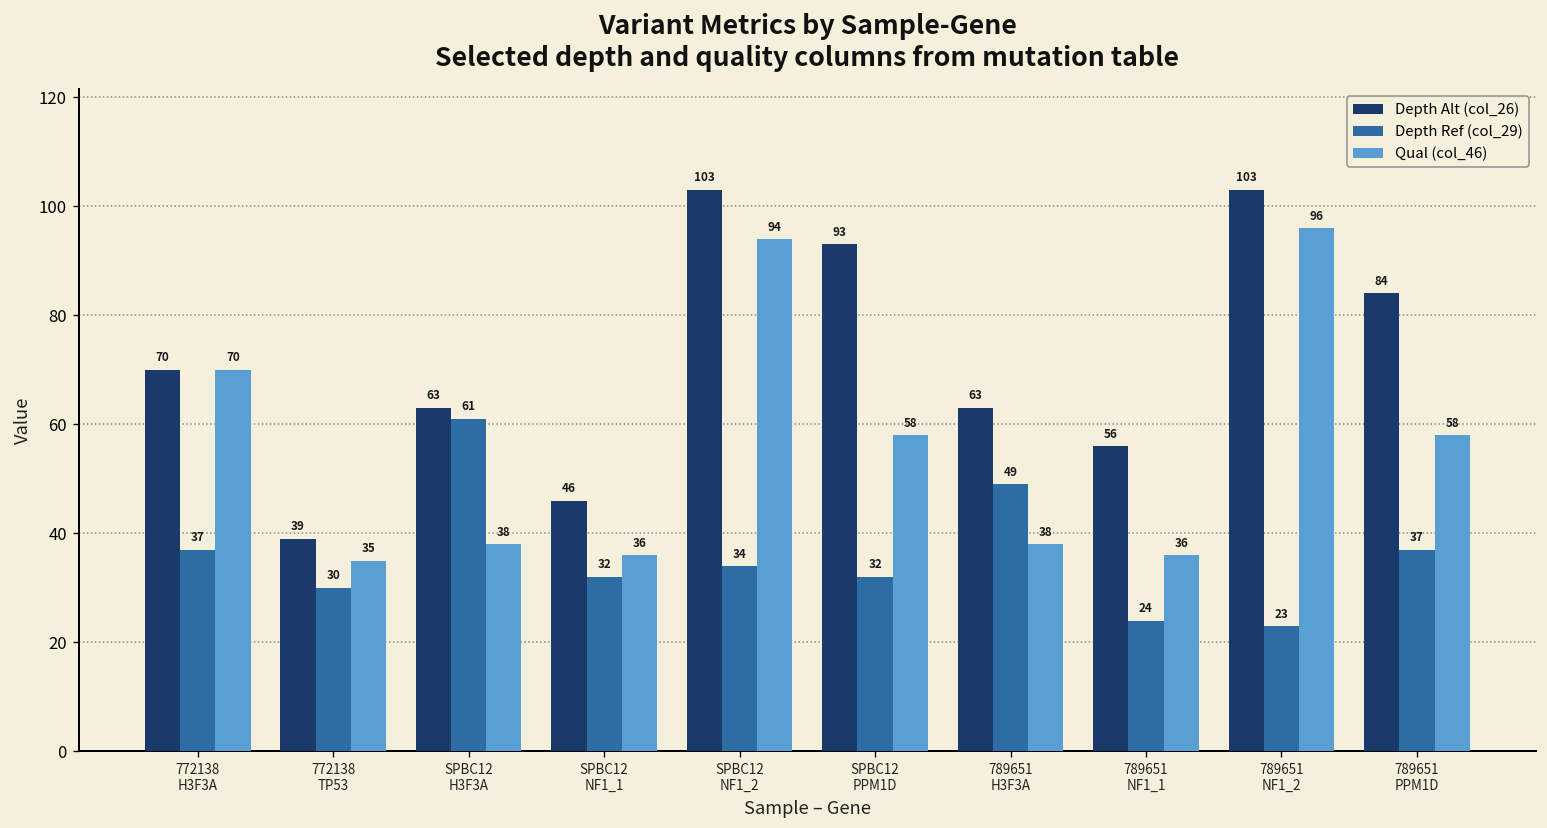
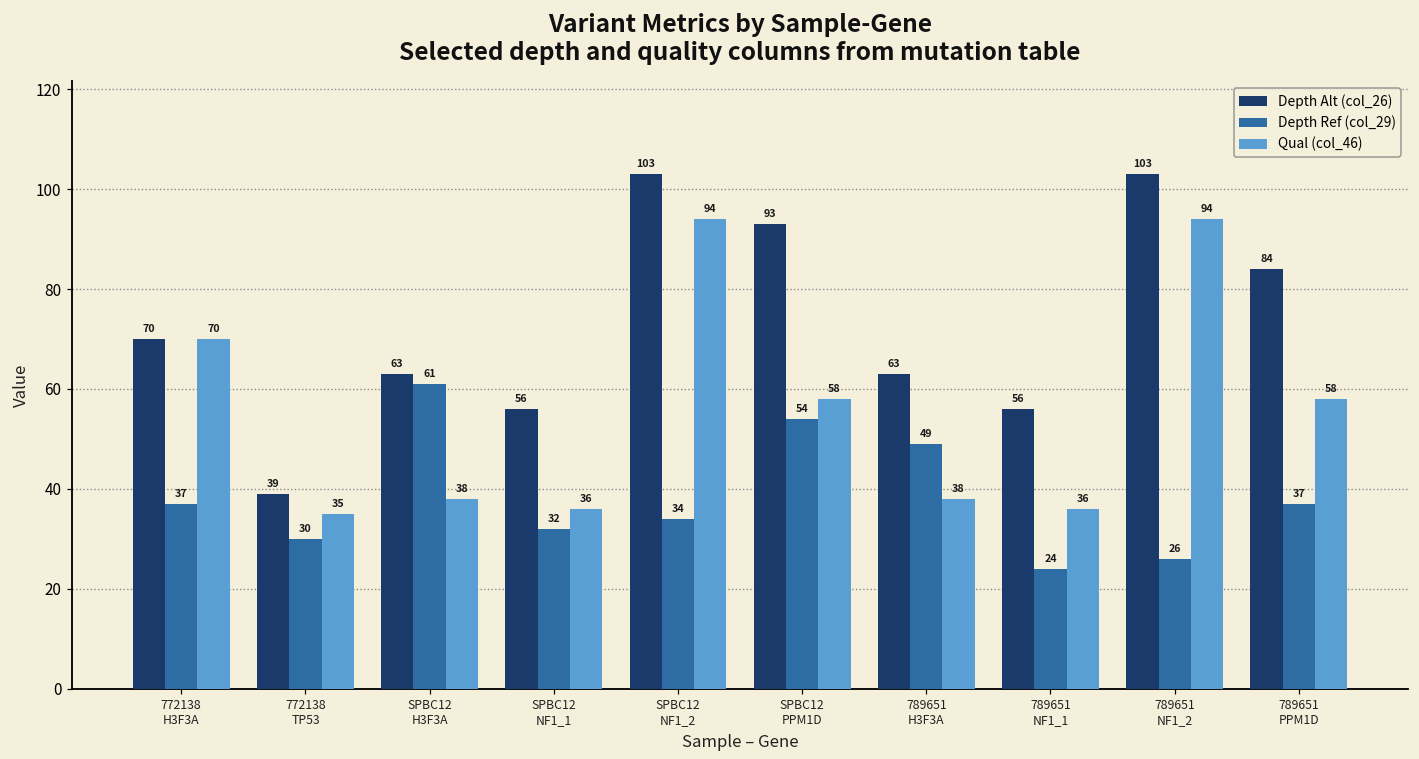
  {
    "Depth Alt (col_26)": {
      "772138 H3F3A": 70,
      "772138 TP53": 39,
      "SPBC12 H3F3A": 63,
-     "SPBC12 NF1_1": 46,
+     "SPBC12 NF1_1": 56,
      "SPBC12 NF1_2": 103,
      "SPBC12 PPM1D": 93,
      "789651 H3F3A": 63,
      "789651 NF1_1": 56,
      "789651 NF1_2": 103,
      "789651 PPM1D": 84
    },
    "Depth Ref (col_29)": {
      "772138 H3F3A": 37,
      "772138 TP53": 30,
      "SPBC12 H3F3A": 61,
      "SPBC12 NF1_1": 32,
      "SPBC12 NF1_2": 34,
-     "SPBC12 PPM1D": 32,
+     "SPBC12 PPM1D": 54,
      "789651 H3F3A": 49,
      "789651 NF1_1": 24,
-     "789651 NF1_2": 23,
+     "789651 NF1_2": 26,
      "789651 PPM1D": 37
    },
    "Qual (col_46)": {
      "772138 H3F3A": 70,
      "772138 TP53": 35,
      "SPBC12 H3F3A": 38,
      "SPBC12 NF1_1": 36,
      "SPBC12 NF1_2": 94,
      "SPBC12 PPM1D": 58,
      "789651 H3F3A": 38,
      "789651 NF1_1": 36,
-     "789651 NF1_2": 96,
+     "789651 NF1_2": 94,
      "789651 PPM1D": 58
    }
  }
